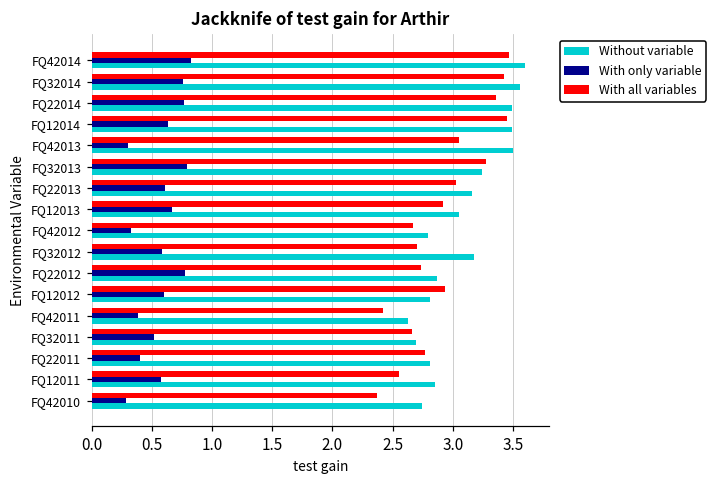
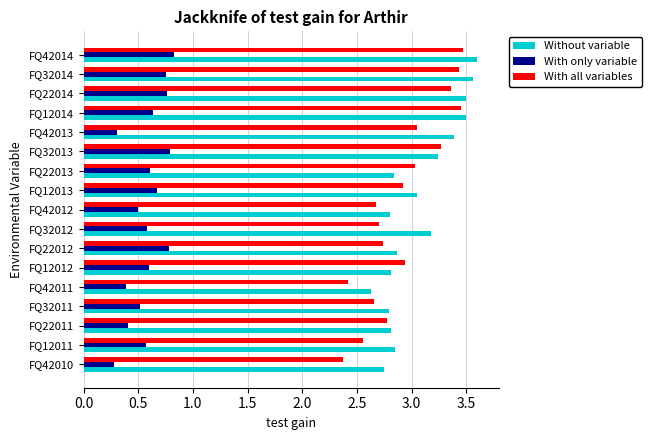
  {
    "Without variable": {
      "FQ42014": 3.60,
      "FQ32014": 3.56,
      "FQ22014": 3.49,
      "FQ12014": 3.49,
-     "FQ42013": 3.50,
+     "FQ42013": 3.39,
      "FQ32013": 3.25,
-     "FQ22013": 3.16,
+     "FQ22013": 2.84,
      "FQ12013": 3.05,
      "FQ42012": 2.80,
      "FQ32012": 3.18,
      "FQ22012": 2.87,
      "FQ12012": 2.81,
      "FQ42011": 2.63,
-     "FQ32011": 2.69,
+     "FQ32011": 2.79,
      "FQ22011": 2.81,
      "FQ12011": 2.85,
      "FQ42010": 2.75
    },
    "With only variable": {
      "FQ42014": 0.83,
      "FQ32014": 0.76,
      "FQ22014": 0.77,
      "FQ12014": 0.63,
      "FQ42013": 0.30,
      "FQ32013": 0.79,
      "FQ22013": 0.61,
      "FQ12013": 0.67,
-     "FQ42012": 0.33,
+     "FQ42012": 0.50,
      "FQ32012": 0.58,
      "FQ22012": 0.78,
      "FQ12012": 0.60,
      "FQ42011": 0.39,
      "FQ32011": 0.52,
      "FQ22011": 0.40,
      "FQ12011": 0.57,
      "FQ42010": 0.28
    },
    "With all variables": {
      "FQ42014": 3.47,
      "FQ32014": 3.43,
      "FQ22014": 3.36,
      "FQ12014": 3.45,
      "FQ42013": 3.05,
      "FQ32013": 3.27,
      "FQ22013": 3.03,
      "FQ12013": 2.92,
      "FQ42012": 2.67,
      "FQ32012": 2.70,
      "FQ22012": 2.74,
      "FQ12012": 2.94,
      "FQ42011": 2.42,
      "FQ32011": 2.66,
      "FQ22011": 2.77,
      "FQ12011": 2.55,
      "FQ42010": 2.37
    }
  }
